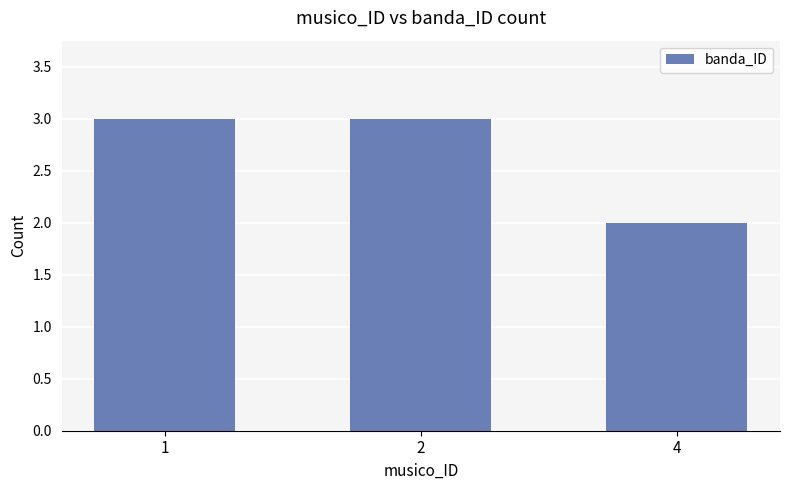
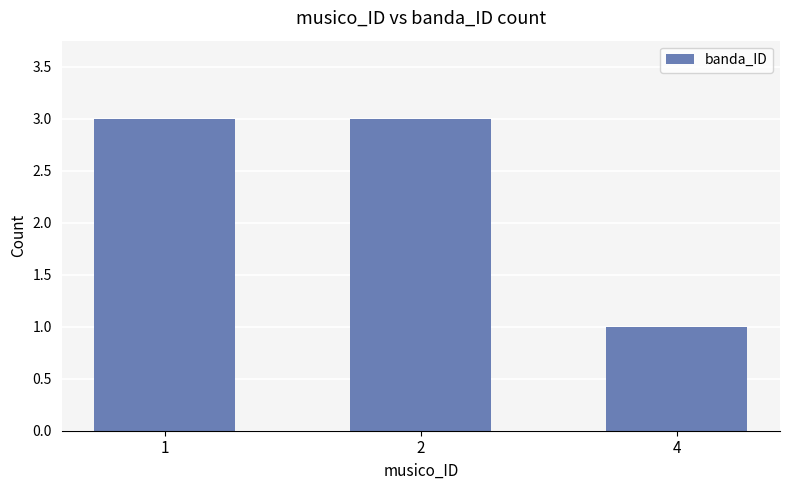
  {
    "1": 3,
    "2": 3,
-   "4": 2
+   "4": 1
  }
